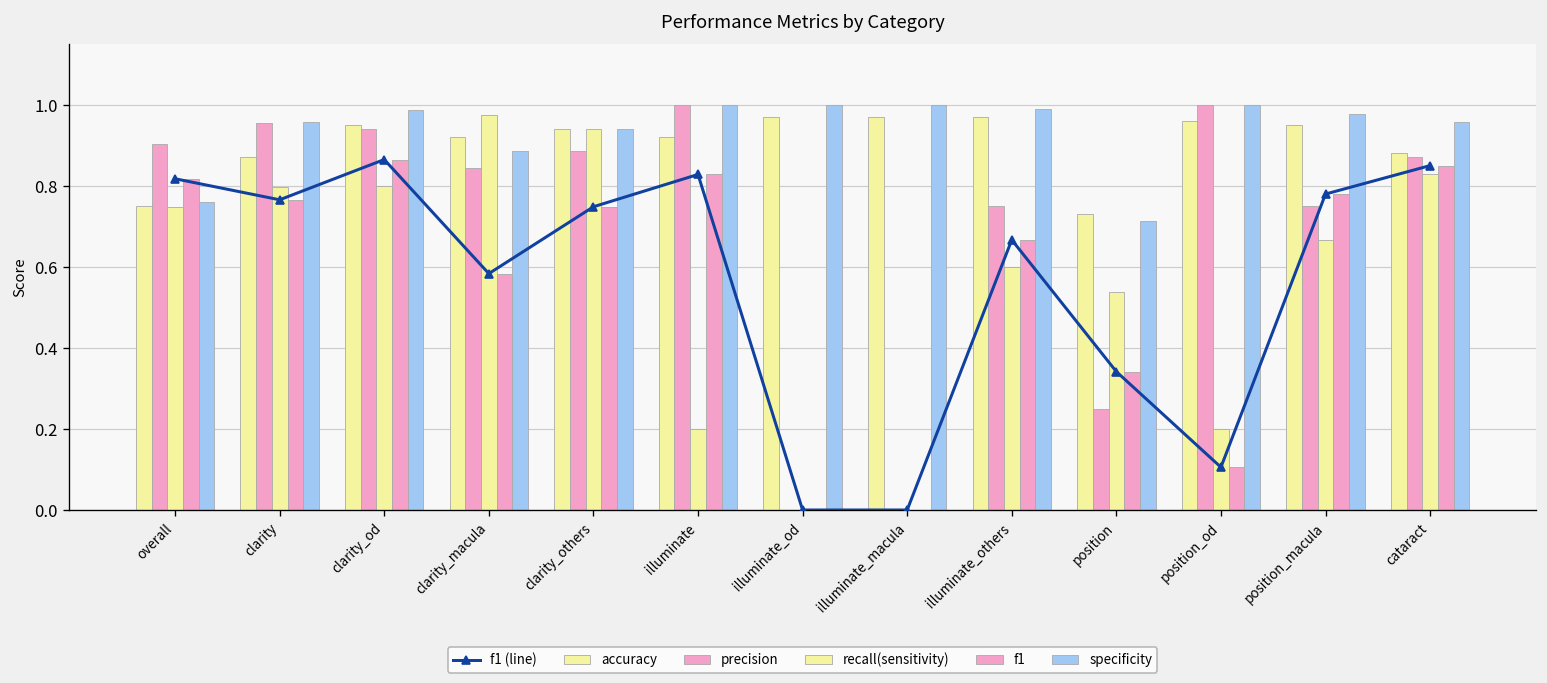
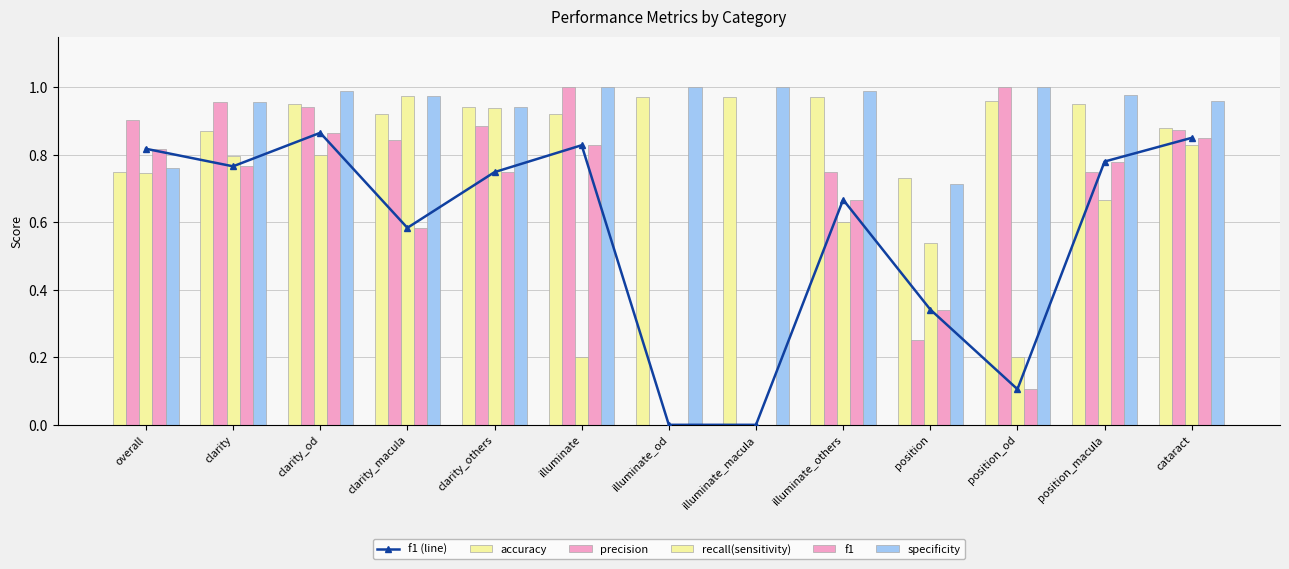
  {
    "f1 (line)": {
      "overall": 0.82,
      "clarity": 0.77,
      "clarity_od": 0.86,
      "clarity_macula": 0.58,
      "clarity_others": 0.75,
      "illuminate": 0.83,
      "illuminate_od": 0.00,
      "illuminate_macula": 0.00,
      "illuminate_others": 0.67,
      "position": 0.34,
      "position_od": 0.11,
      "position_macula": 0.78,
      "cataract": 0.85
    },
    "specificity": {
      "overall": 0.76,
      "clarity": 0.96,
      "clarity_od": 0.99,
-     "clarity_macula": 0.89,
+     "clarity_macula": 0.97,
      "clarity_others": 0.94,
      "illuminate": 1.00,
      "illuminate_od": 1.00,
      "illuminate_macula": 1.00,
      "illuminate_others": 0.99,
      "position": 0.71,
      "position_od": 1.00,
      "position_macula": 0.98,
      "cataract": 0.96
    }
  }
